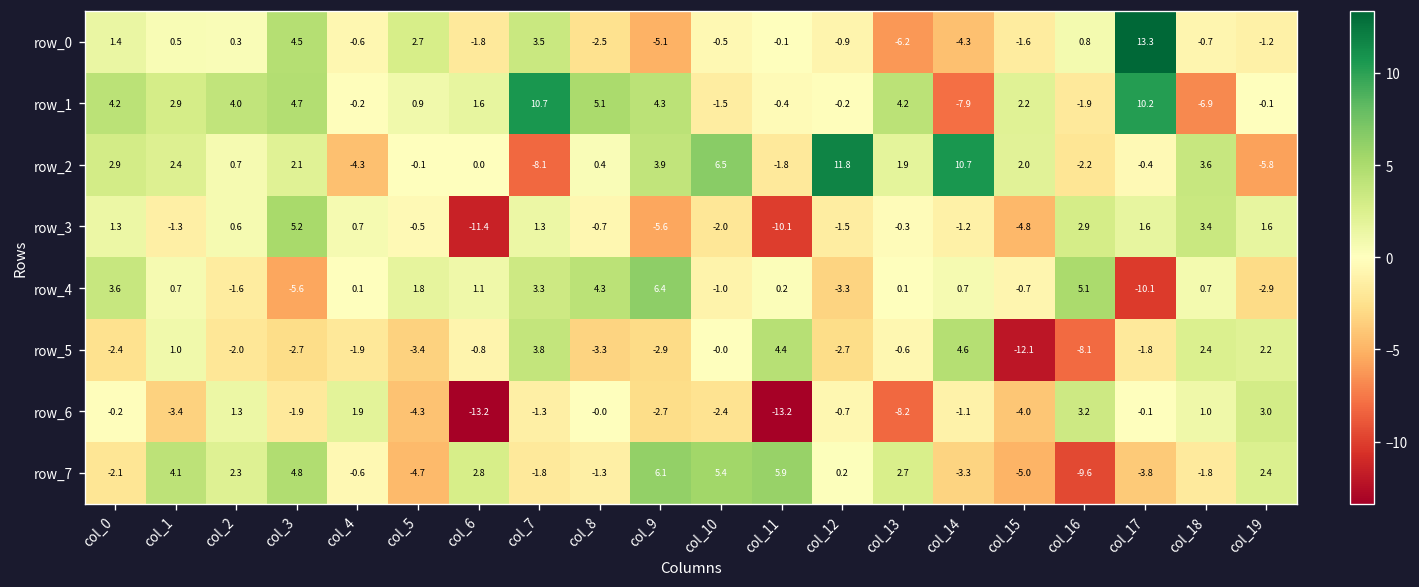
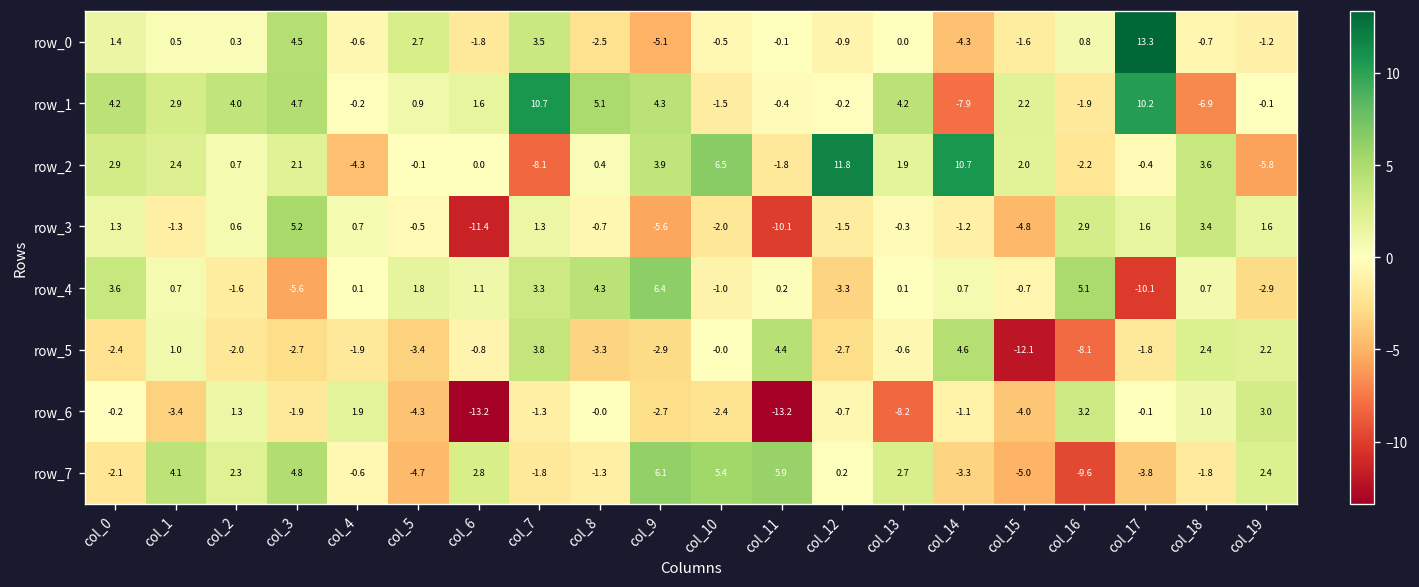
  {
    "row_0": {
      "col_0": 1.4,
      "col_1": 0.5,
      "col_2": 0.3,
      "col_3": 4.5,
      "col_4": -0.6,
      "col_5": 2.7,
      "col_6": -1.8,
      "col_7": 3.5,
      "col_8": -2.5,
      "col_9": -5.1,
      "col_10": -0.5,
      "col_11": -0.1,
      "col_12": -0.9,
-     "col_13": -6.2,
+     "col_13": 0.0,
      "col_14": -4.3,
      "col_15": -1.6,
      "col_16": 0.8,
      "col_17": 13.3,
      "col_18": -0.7,
      "col_19": -1.2
    },
    "row_1": {
      "col_0": 4.2,
      "col_1": 2.9,
      "col_2": 4.0,
      "col_3": 4.7,
      "col_4": -0.2,
      "col_5": 0.9,
      "col_6": 1.6,
      "col_7": 10.7,
      "col_8": 5.1,
      "col_9": 4.3,
      "col_10": -1.5,
      "col_11": -0.4,
      "col_12": -0.2,
      "col_13": 4.2,
      "col_14": -7.9,
      "col_15": 2.2,
      "col_16": -1.9,
      "col_17": 10.2,
      "col_18": -6.9,
      "col_19": -0.1
    },
    "row_2": {
      "col_0": 2.9,
      "col_1": 2.4,
      "col_2": 0.7,
      "col_3": 2.1,
      "col_4": -4.3,
      "col_5": -0.1,
      "col_6": 0.0,
      "col_7": -8.1,
      "col_8": 0.4,
      "col_9": 3.9,
      "col_10": 6.5,
      "col_11": -1.8,
      "col_12": 11.8,
      "col_13": 1.9,
      "col_14": 10.7,
      "col_15": 2.0,
      "col_16": -2.2,
      "col_17": -0.4,
      "col_18": 3.6,
      "col_19": -5.8
    },
    "row_3": {
      "col_0": 1.3,
      "col_1": -1.3,
      "col_2": 0.6,
      "col_3": 5.2,
      "col_4": 0.7,
      "col_5": -0.5,
      "col_6": -11.4,
      "col_7": 1.3,
      "col_8": -0.7,
      "col_9": -5.6,
      "col_10": -2.0,
      "col_11": -10.1,
      "col_12": -1.5,
      "col_13": -0.3,
      "col_14": -1.2,
      "col_15": -4.8,
      "col_16": 2.9,
      "col_17": 1.6,
      "col_18": 3.4,
      "col_19": 1.6
    },
    "row_4": {
      "col_0": 3.6,
      "col_1": 0.7,
      "col_2": -1.6,
      "col_3": -5.6,
      "col_4": 0.1,
      "col_5": 1.8,
      "col_6": 1.1,
      "col_7": 3.3,
      "col_8": 4.3,
      "col_9": 6.4,
      "col_10": -1.0,
      "col_11": 0.2,
      "col_12": -3.3,
      "col_13": 0.1,
      "col_14": 0.7,
      "col_15": -0.7,
      "col_16": 5.1,
      "col_17": -10.1,
      "col_18": 0.7,
      "col_19": -2.9
    },
    "row_5": {
      "col_0": -2.4,
      "col_1": 1.0,
      "col_2": -2.0,
      "col_3": -2.7,
      "col_4": -1.9,
      "col_5": -3.4,
      "col_6": -0.8,
      "col_7": 3.8,
      "col_8": -3.3,
      "col_9": -2.9,
      "col_10": -0.0,
      "col_11": 4.4,
      "col_12": -2.7,
      "col_13": -0.6,
      "col_14": 4.6,
      "col_15": -12.1,
      "col_16": -8.1,
      "col_17": -1.8,
      "col_18": 2.4,
      "col_19": 2.2
    },
    "row_6": {
      "col_0": -0.2,
      "col_1": -3.4,
      "col_2": 1.3,
      "col_3": -1.9,
      "col_4": 1.9,
      "col_5": -4.3,
      "col_6": -13.2,
      "col_7": -1.3,
      "col_8": -0.0,
      "col_9": -2.7,
      "col_10": -2.4,
      "col_11": -13.2,
      "col_12": -0.7,
      "col_13": -8.2,
      "col_14": -1.1,
      "col_15": -4.0,
      "col_16": 3.2,
      "col_17": -0.1,
      "col_18": 1.0,
      "col_19": 3.0
    },
    "row_7": {
      "col_0": -2.1,
      "col_1": 4.1,
      "col_2": 2.3,
      "col_3": 4.8,
      "col_4": -0.6,
      "col_5": -4.7,
      "col_6": 2.8,
      "col_7": -1.8,
      "col_8": -1.3,
      "col_9": 6.1,
      "col_10": 5.4,
      "col_11": 5.9,
      "col_12": 0.2,
      "col_13": 2.7,
      "col_14": -3.3,
      "col_15": -5.0,
      "col_16": -9.6,
      "col_17": -3.8,
      "col_18": -1.8,
      "col_19": 2.4
    }
  }
